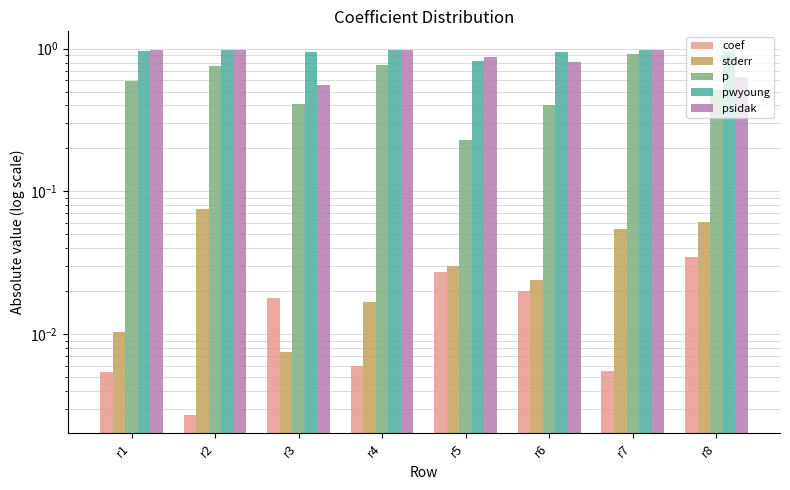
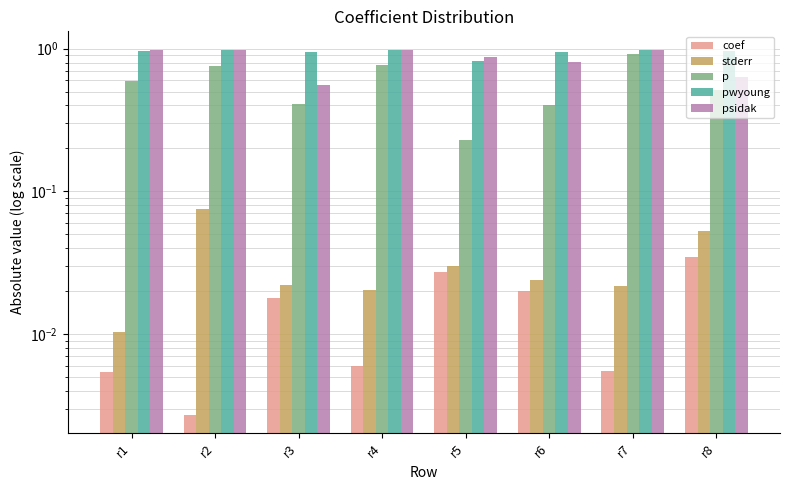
  {
    "coef": {
      "r1": 0.0054,
      "r2": 0.0027,
      "r3": 0.018,
      "r4": 0.006,
      "r5": 0.027,
      "r6": 0.020,
      "r7": 0.0055,
      "r8": 0.035
    },
    "stderr": {
      "r1": 0.010,
      "r2": 0.07,
-     "r3": 0.007,
-     "r4": 0.017,
+     "r3": 0.022,
+     "r4": 0.020,
      "r5": 0.030,
      "r6": 0.024,
-     "r7": 0.054,
-     "r8": 0.061
+     "r7": 0.022,
+     "r8": 0.053
    },
    "psidak": {
      "r1": 1.0,
      "r2": 1.0,
      "r3": 0.55,
      "r4": 1.0,
      "r5": 0.9,
      "r6": 0.8,
      "r7": 1.0
    }
  }
